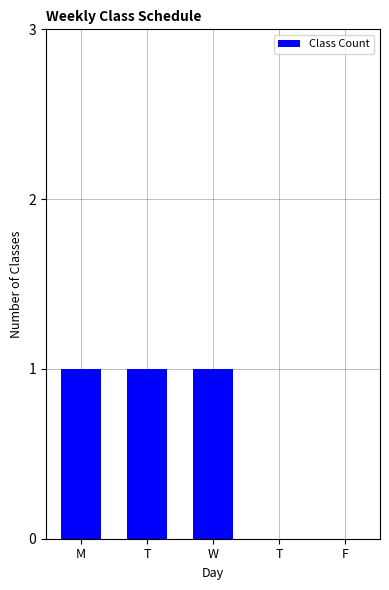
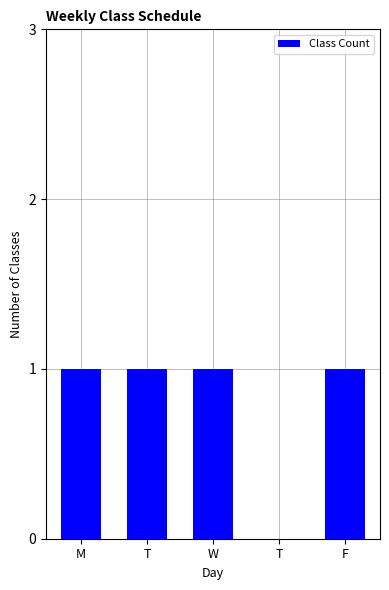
  {
    "M": 1,
    "W": 1,
-   "F": 0
+   "F": 1
  }
